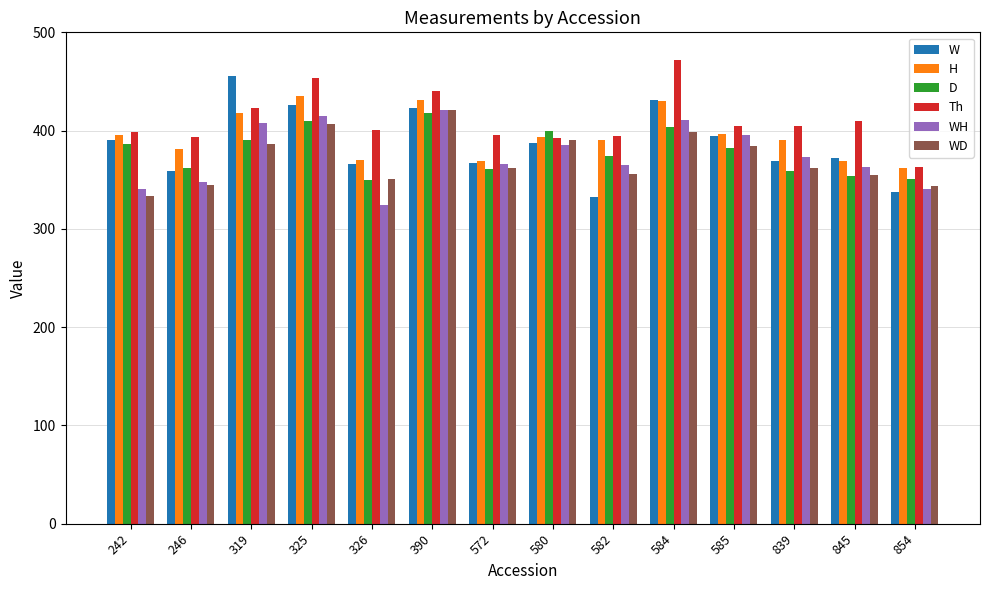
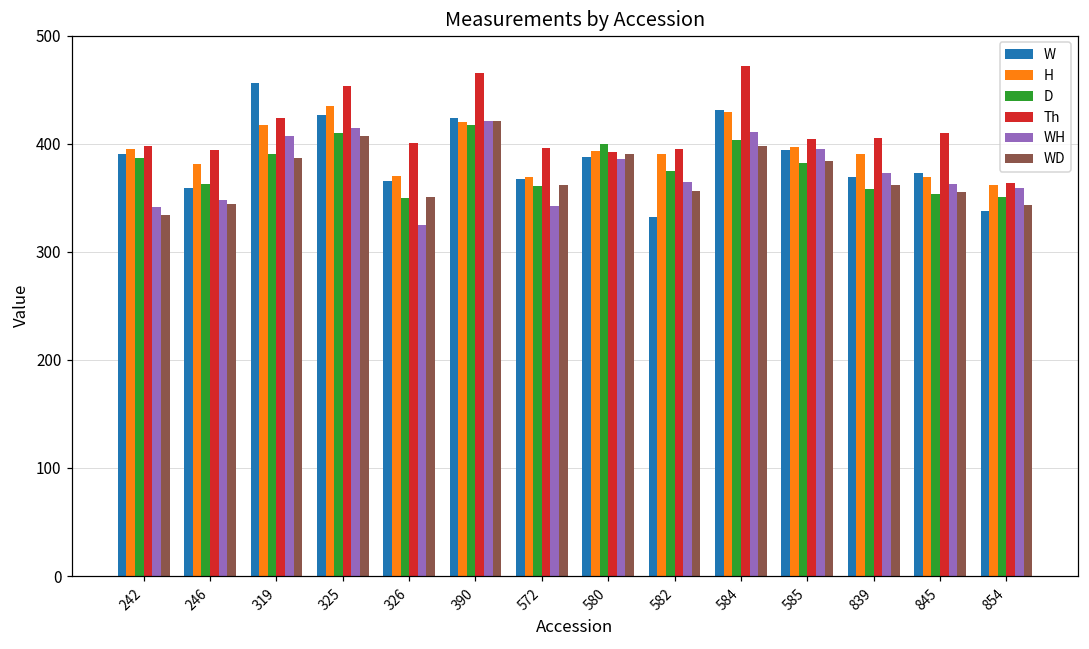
  {
    "W": {
      "242": 390,
      "246": 360,
      "319": 460,
      "325": 430,
      "326": 370,
      "390": 420,
      "572": 370,
      "580": 390,
      "582": 330,
      "584": 430,
      "585": 390,
      "839": 370,
      "845": 370,
      "854": 340
    },
    "H": {
      "242": 400,
      "246": 380,
      "319": 420,
      "325": 430,
      "326": 370,
-     "390": 430,
+     "390": 420,
      "572": 370,
      "580": 390,
      "582": 390,
      "584": 430,
      "585": 400,
      "839": 390,
      "845": 370,
      "854": 360
    },
    "D": {
      "242": 390,
      "246": 360,
      "319": 390,
      "325": 410,
      "326": 350,
      "390": 420,
      "572": 360,
      "580": 400,
      "582": 370,
      "584": 400,
      "585": 380,
      "839": 360,
      "845": 350,
      "854": 350
    },
    "Th": {
      "242": 400,
      "246": 390,
      "319": 420,
      "325": 450,
      "326": 400,
-     "390": 440,
+     "390": 470,
      "572": 400,
      "580": 390,
      "582": 390,
      "584": 470,
      "585": 400,
      "839": 410,
      "845": 410,
      "854": 360
    },
    "WH": {
      "242": 340,
      "246": 350,
      "319": 410,
      "325": 410,
      "326": 320,
      "390": 420,
-     "572": 370,
+     "572": 340,
      "580": 390,
      "582": 360,
      "584": 410,
      "585": 400,
      "839": 370,
      "845": 360,
-     "854": 340
+     "854": 360
    },
    "WD": {
      "242": 330,
      "246": 340,
      "319": 390,
      "325": 410,
      "326": 350,
      "390": 420,
      "572": 360,
      "580": 390,
      "582": 360,
      "584": 400,
      "585": 380,
      "839": 360,
      "845": 360,
      "854": 340
    }
  }
